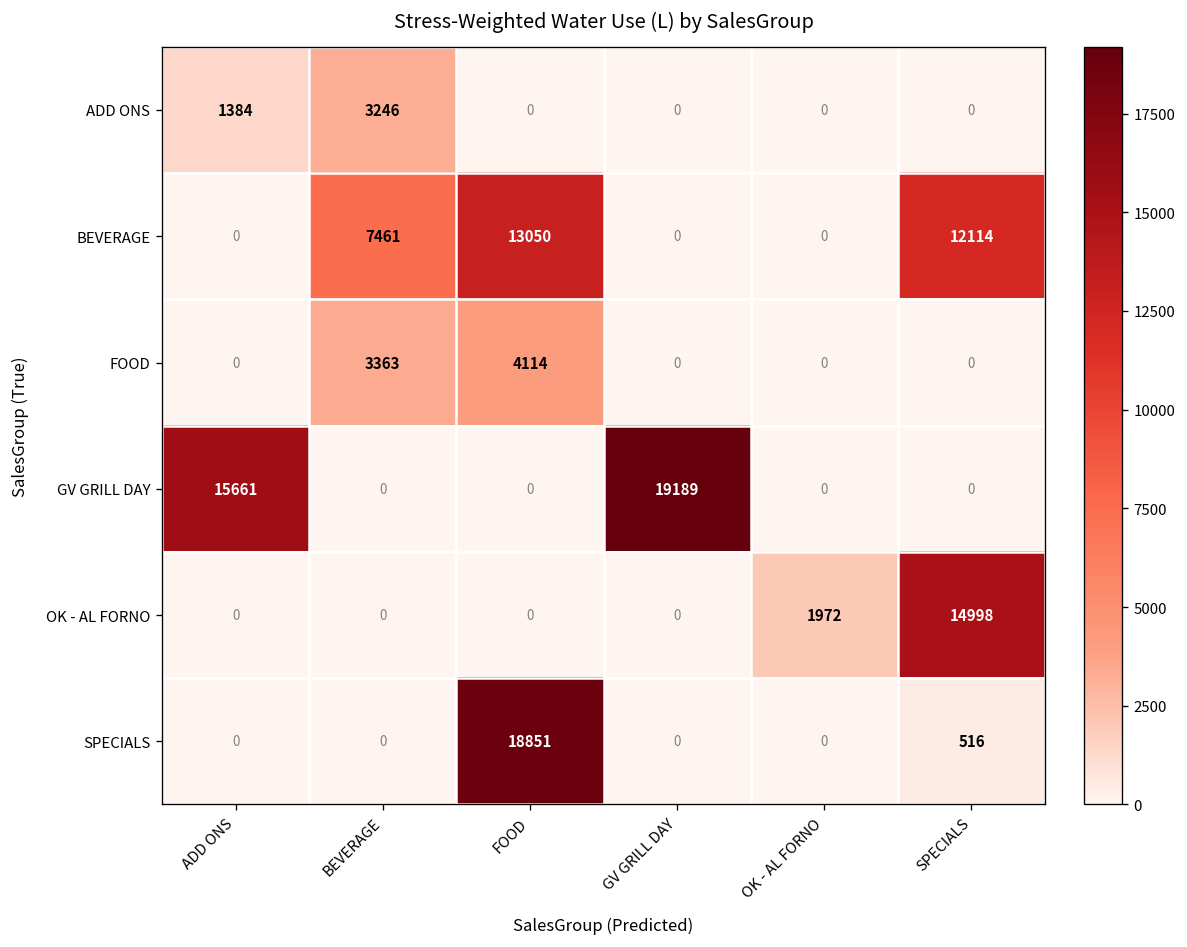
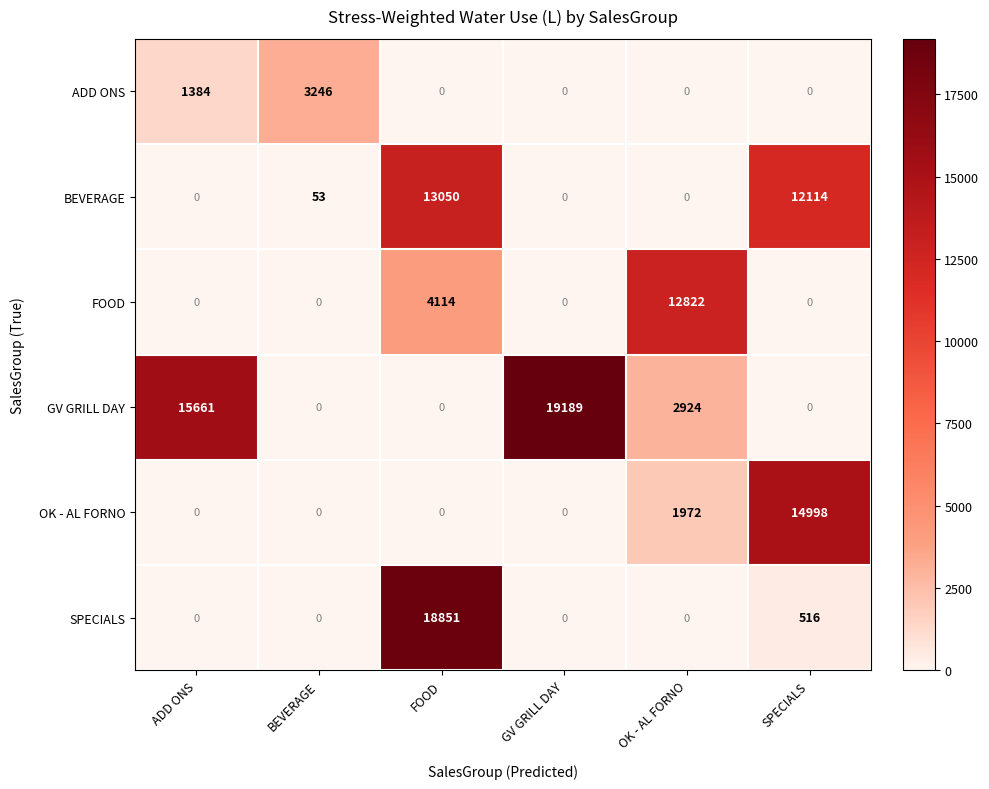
  {
    "ADD ONS": {
      "ADD ONS": 1384,
      "BEVERAGE": 3246,
      "FOOD": 0,
      "GV GRILL DAY": 0,
      "OK - AL FORNO": 0,
      "SPECIALS": 0
    },
    "BEVERAGE": {
      "ADD ONS": 0,
-     "BEVERAGE": 7461,
+     "BEVERAGE": 53,
      "FOOD": 13050,
      "GV GRILL DAY": 0,
      "OK - AL FORNO": 0,
      "SPECIALS": 12114
    },
    "FOOD": {
      "ADD ONS": 0,
-     "BEVERAGE": 3363,
+     "BEVERAGE": 0,
      "FOOD": 4114,
      "GV GRILL DAY": 0,
-     "OK - AL FORNO": 0,
+     "OK - AL FORNO": 12822,
      "SPECIALS": 0
    },
    "GV GRILL DAY": {
      "ADD ONS": 15661,
      "BEVERAGE": 0,
      "FOOD": 0,
      "GV GRILL DAY": 19189,
-     "OK - AL FORNO": 0,
+     "OK - AL FORNO": 2924,
      "SPECIALS": 0
    },
    "OK - AL FORNO": {
      "ADD ONS": 0,
      "BEVERAGE": 0,
      "FOOD": 0,
      "GV GRILL DAY": 0,
      "OK - AL FORNO": 1972,
      "SPECIALS": 14998
    },
    "SPECIALS": {
      "ADD ONS": 0,
      "BEVERAGE": 0,
      "FOOD": 18851,
      "GV GRILL DAY": 0,
      "OK - AL FORNO": 0,
      "SPECIALS": 516
    }
  }
